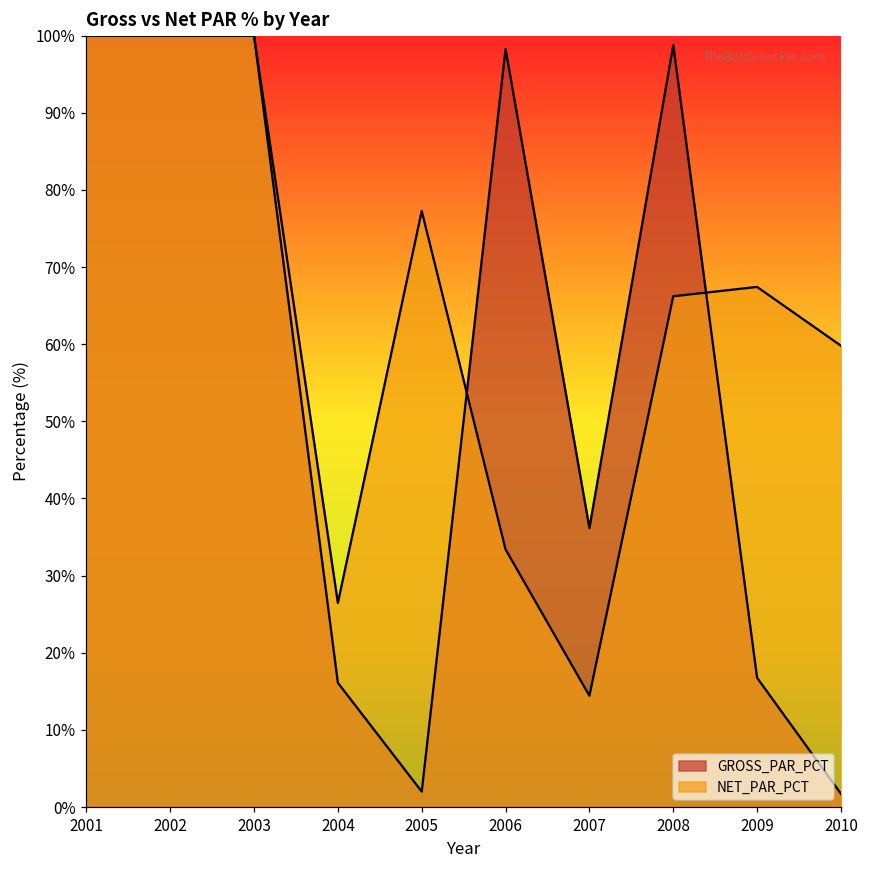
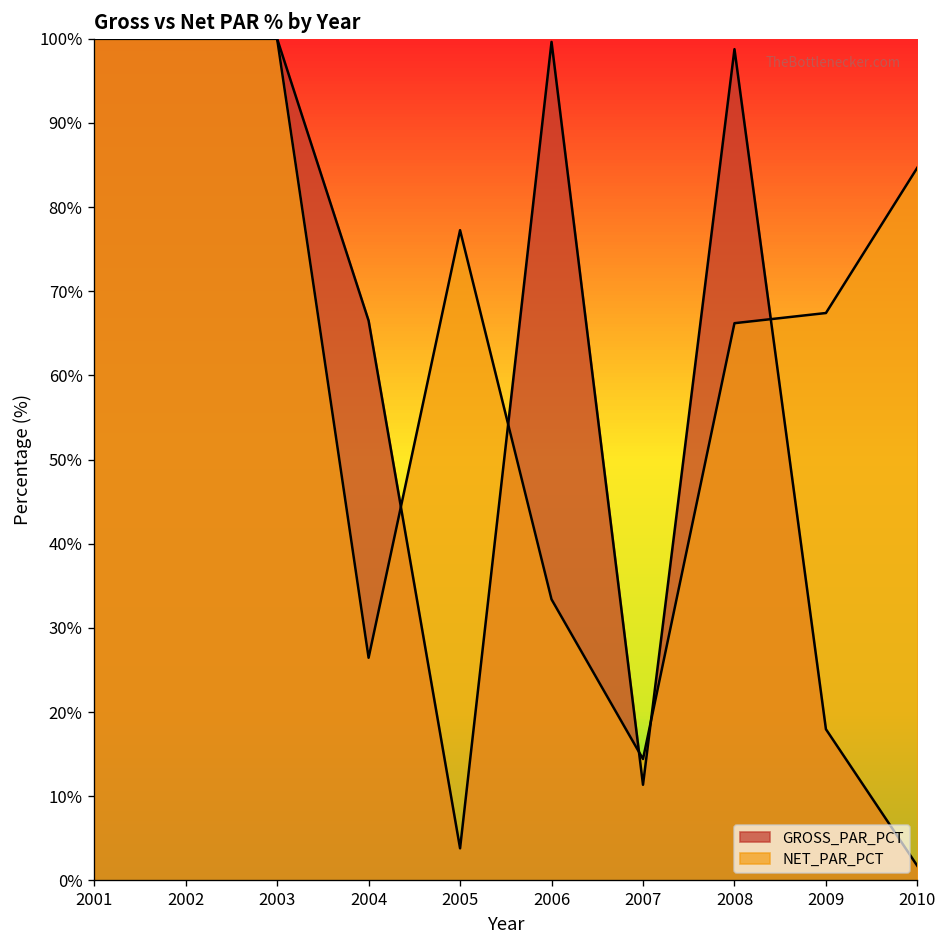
  {
    "GROSS_PAR_PCT": {
-     "2004": "16%",
-     "2005": "2%",
-     "2006": "98%",
-     "2007": "36%",
+     "2004": "67%",
+     "2005": "4%",
+     "2006": "100%",
+     "2007": "11%",
      "2008": "99%",
-     "2009": "17%",
+     "2009": "18%",
      "2010": "2%"
    },
    "NET_PAR_PCT": {
      "2004": "26%",
      "2005": "77%",
      "2006": "33%",
      "2007": "14%",
      "2008": "66%",
      "2009": "67%",
-     "2010": "60%"
+     "2010": "85%"
    }
  }
